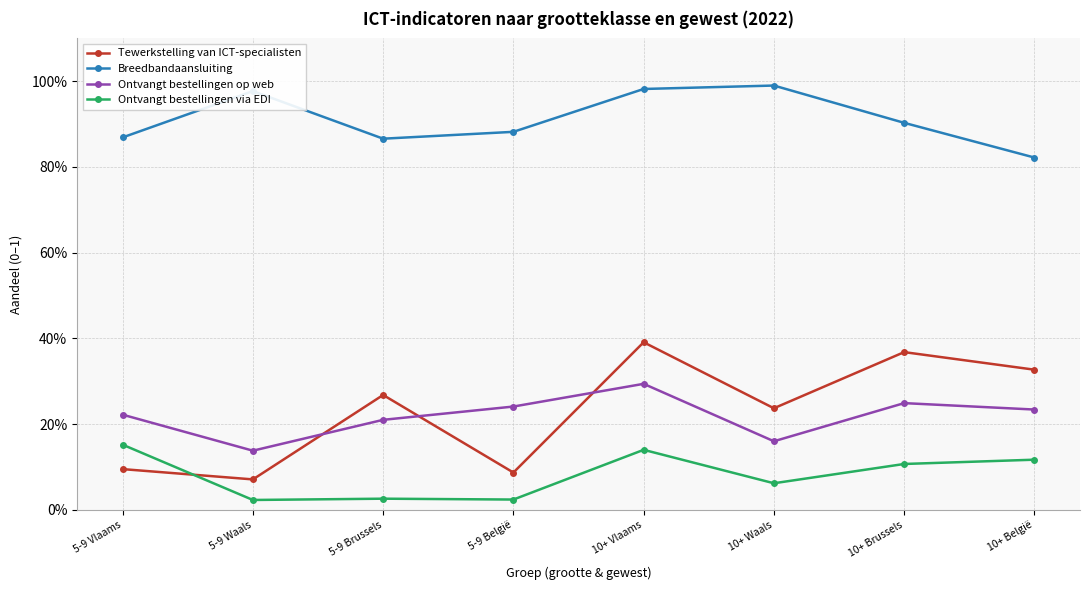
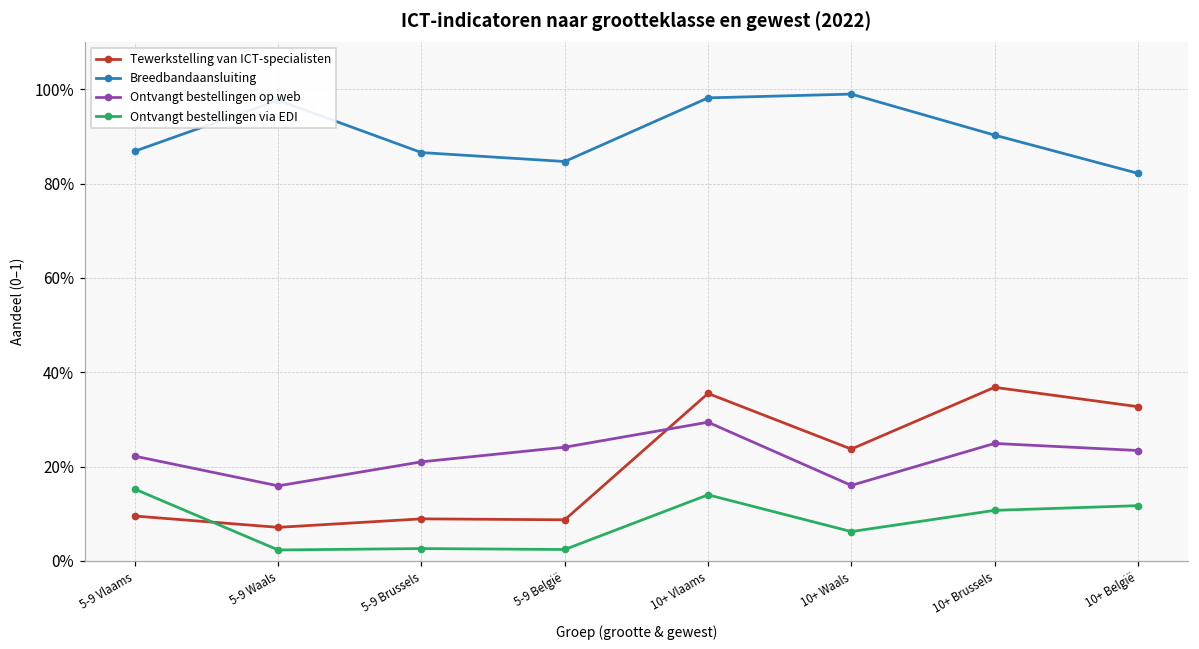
  {
    "Tewerkstelling van ICT-specialisten": {
      "5-9 Vlaams": "10%",
      "5-9 Waals": "7%",
-     "5-9 Brussels": "27%",
+     "5-9 Brussels": "9%",
      "5-9 België": "9%",
-     "10+ Vlaams": "39%",
+     "10+ Vlaams": "36%",
      "10+ Waals": "24%",
      "10+ Brussels": "37%",
      "10+ België": "33%"
    },
    "Breedbandaansluiting": {
      "5-9 Vlaams": "87%",
      "5-9 Brussels": "87%",
-     "5-9 België": "88%",
+     "5-9 België": "85%",
      "10+ Vlaams": "98%",
      "10+ Waals": "99%",
      "10+ Brussels": "90%",
      "10+ België": "82%"
    },
    "Ontvangt bestellingen op web": {
      "5-9 Vlaams": "22%",
-     "5-9 Waals": "14%",
+     "5-9 Waals": "16%",
      "5-9 Brussels": "21%",
      "5-9 België": "24%",
      "10+ Vlaams": "29%",
      "10+ Waals": "16%",
      "10+ Brussels": "25%",
      "10+ België": "23%"
    },
    "Ontvangt bestellingen via EDI": {
      "5-9 Vlaams": "15%",
      "5-9 Waals": "2%",
      "5-9 Brussels": "3%",
      "5-9 België": "2%",
      "10+ Vlaams": "14%",
      "10+ Waals": "6%",
      "10+ Brussels": "11%",
      "10+ België": "12%"
    }
  }
